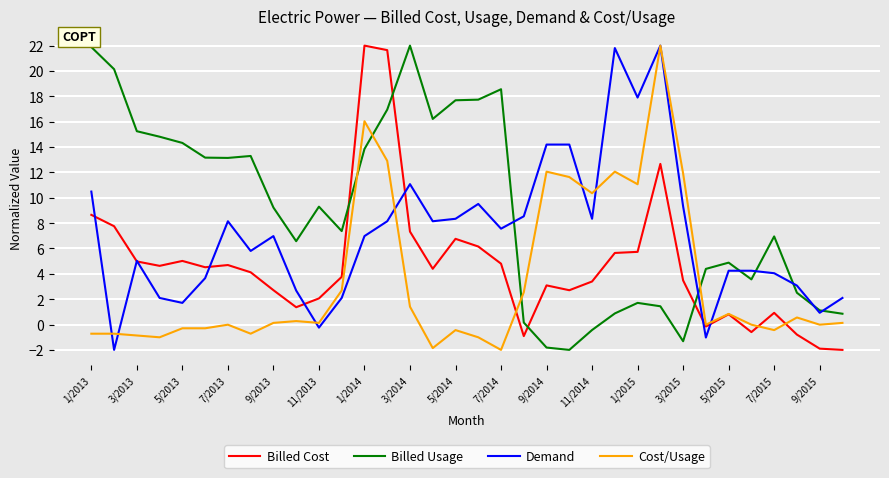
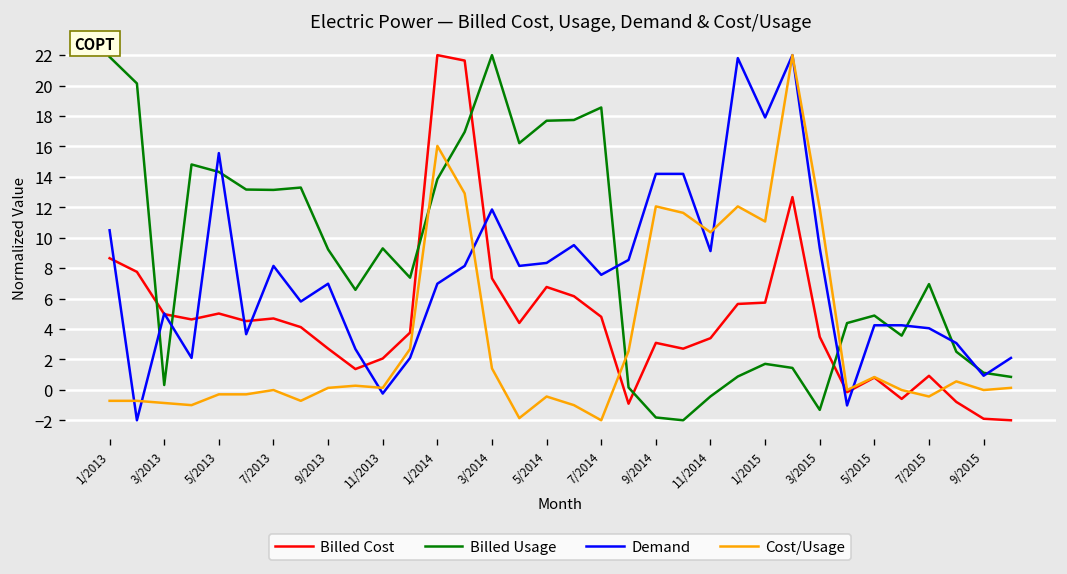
  {
    "Billed Cost": {
      "1/2013": 8.7,
      "5/2013": 5.0,
      "7/2013": 4.7,
      "9/2013": 2.7,
      "11/2013": 2.1,
      "1/2014": 22.0,
      "3/2014": 7.3,
      "5/2014": 6.8,
      "7/2014": 4.8,
      "9/2014": 3.1,
      "11/2014": 3.4,
      "1/2015": 5.7,
      "3/2015": 3.5,
      "7/2015": 0.9,
      "9/2015": -1.9
    },
    "Billed Usage": {
-     "3/2013": 15.2,
+     "3/2013": 0.3,
      "5/2013": 14.3,
      "7/2013": 13.1,
      "9/2013": 9.2,
      "11/2013": 9.3,
      "1/2014": 13.8,
      "3/2014": 22.0,
      "5/2014": 17.7,
      "7/2014": 18.6,
      "9/2014": -1.8,
      "11/2014": -0.4,
      "1/2015": 1.7,
      "3/2015": -1.3,
      "5/2015": 4.9,
      "7/2015": 6.9
    },
    "Demand": {
      "1/2013": 10.5,
-     "5/2013": 1.7,
+     "5/2013": 15.6,
      "7/2013": 8.1,
      "9/2013": 7.0,
      "11/2013": -0.2,
      "1/2014": 7.0,
-     "3/2014": 11.1,
+     "3/2014": 11.9,
      "5/2014": 8.3,
      "7/2014": 7.6,
      "9/2014": 14.2,
-     "11/2014": 8.3,
+     "11/2014": 9.1,
      "1/2015": 17.9,
      "3/2015": 9.3,
      "5/2015": 4.2,
      "7/2015": 4.0
    },
    "Cost/Usage": {
      "1/2013": -0.7,
      "3/2013": -0.9,
      "5/2013": -0.3,
      "7/2013": 0.0,
      "9/2013": 0.1,
      "11/2013": 0.1,
      "1/2014": 16.0,
      "3/2014": 1.4,
      "5/2014": -0.4,
      "7/2014": -2.0,
      "9/2014": 12.1,
      "11/2014": 10.4,
      "1/2015": 11.1,
      "3/2015": 11.9,
      "7/2015": -0.4,
      "9/2015": 0.0
    }
  }
